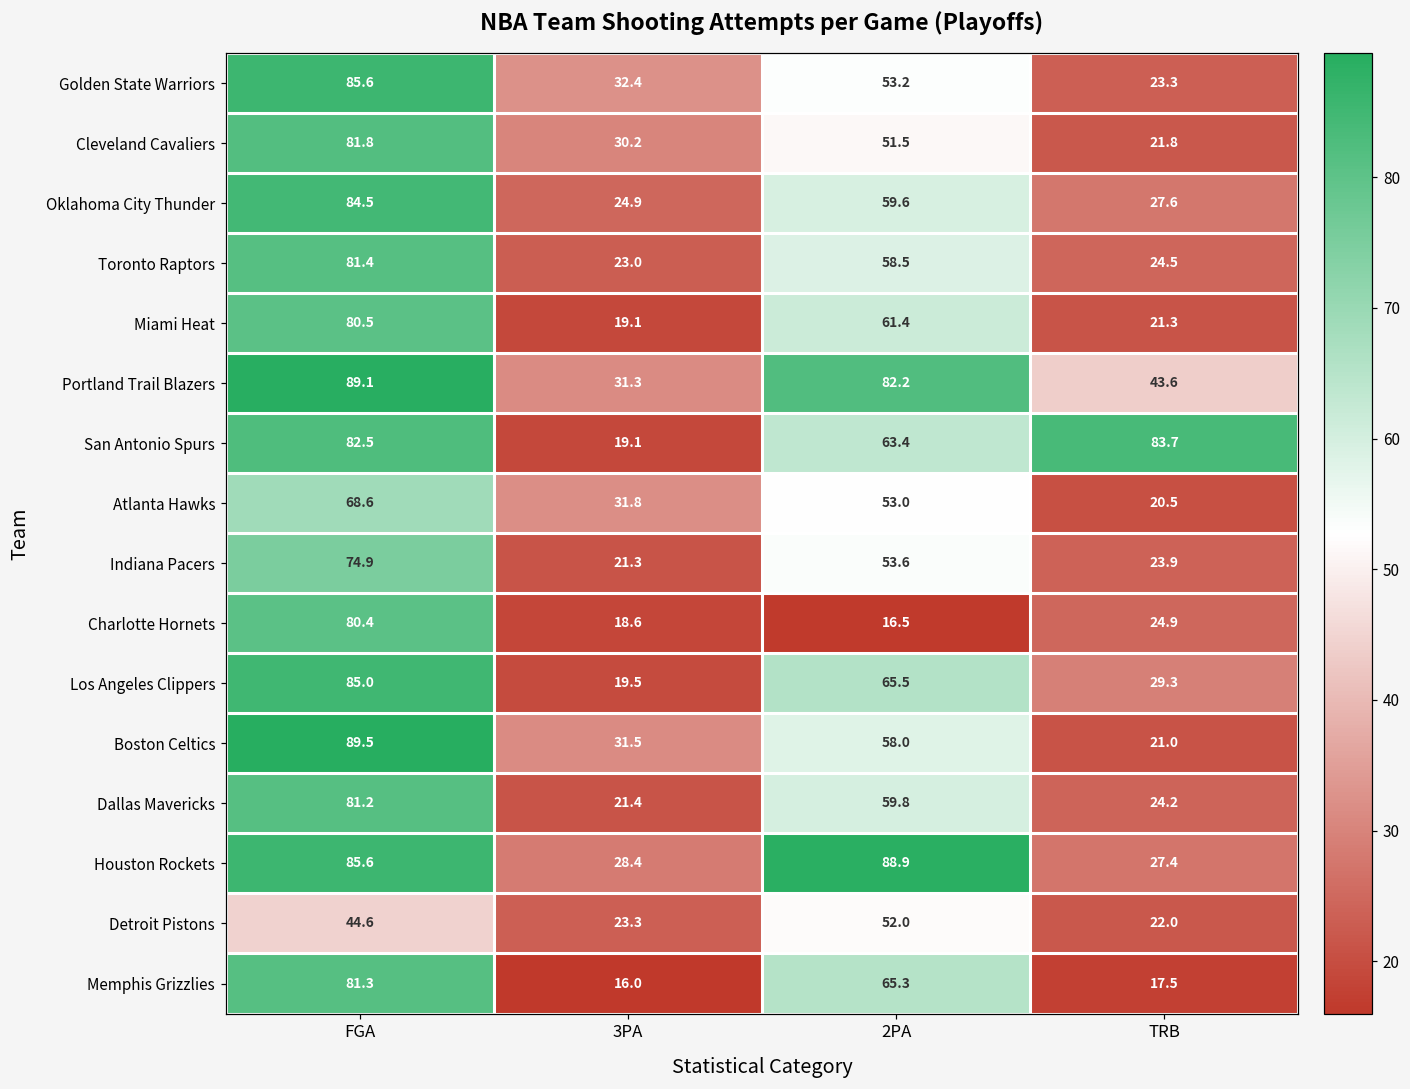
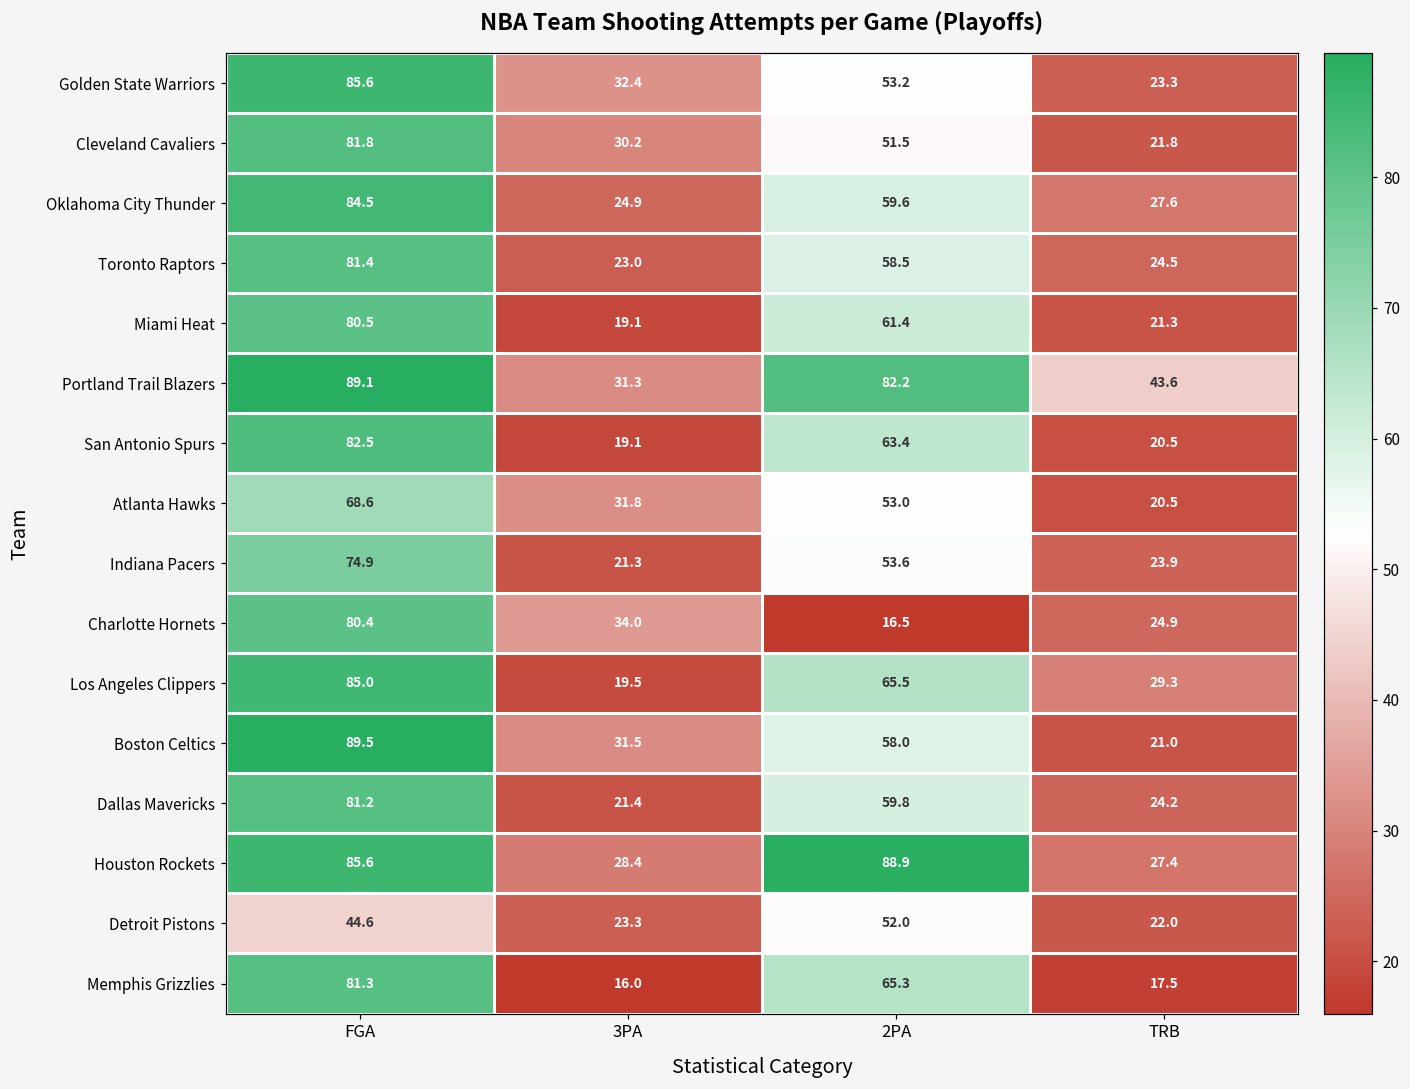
  {
    "Golden State Warriors": {
      "FGA": 85.6,
      "3PA": 32.4,
      "2PA": 53.2,
      "TRB": 23.3
    },
    "Cleveland Cavaliers": {
      "FGA": 81.8,
      "3PA": 30.2,
      "2PA": 51.5,
      "TRB": 21.8
    },
    "Oklahoma City Thunder": {
      "FGA": 84.5,
      "3PA": 24.9,
      "2PA": 59.6,
      "TRB": 27.6
    },
    "Toronto Raptors": {
      "FGA": 81.4,
      "3PA": 23.0,
      "2PA": 58.5,
      "TRB": 24.5
    },
    "Miami Heat": {
      "FGA": 80.5,
      "3PA": 19.1,
      "2PA": 61.4,
      "TRB": 21.3
    },
    "Portland Trail Blazers": {
      "FGA": 89.1,
      "3PA": 31.3,
      "2PA": 82.2,
      "TRB": 43.6
    },
    "San Antonio Spurs": {
      "FGA": 82.5,
      "3PA": 19.1,
      "2PA": 63.4,
-     "TRB": 83.7
+     "TRB": 20.5
    },
    "Atlanta Hawks": {
      "FGA": 68.6,
      "3PA": 31.8,
      "2PA": 53.0,
      "TRB": 20.5
    },
    "Indiana Pacers": {
      "FGA": 74.9,
      "3PA": 21.3,
      "2PA": 53.6,
      "TRB": 23.9
    },
    "Charlotte Hornets": {
      "FGA": 80.4,
-     "3PA": 18.6,
+     "3PA": 34.0,
      "2PA": 16.5,
      "TRB": 24.9
    },
    "Los Angeles Clippers": {
      "FGA": 85.0,
      "3PA": 19.5,
      "2PA": 65.5,
      "TRB": 29.3
    },
    "Boston Celtics": {
      "FGA": 89.5,
      "3PA": 31.5,
      "2PA": 58.0,
      "TRB": 21.0
    },
    "Dallas Mavericks": {
      "FGA": 81.2,
      "3PA": 21.4,
      "2PA": 59.8,
      "TRB": 24.2
    },
    "Houston Rockets": {
      "FGA": 85.6,
      "3PA": 28.4,
      "2PA": 88.9,
      "TRB": 27.4
    },
    "Detroit Pistons": {
      "FGA": 44.6,
      "3PA": 23.3,
      "2PA": 52.0,
      "TRB": 22.0
    },
    "Memphis Grizzlies": {
      "FGA": 81.3,
      "3PA": 16.0,
      "2PA": 65.3,
      "TRB": 17.5
    }
  }
